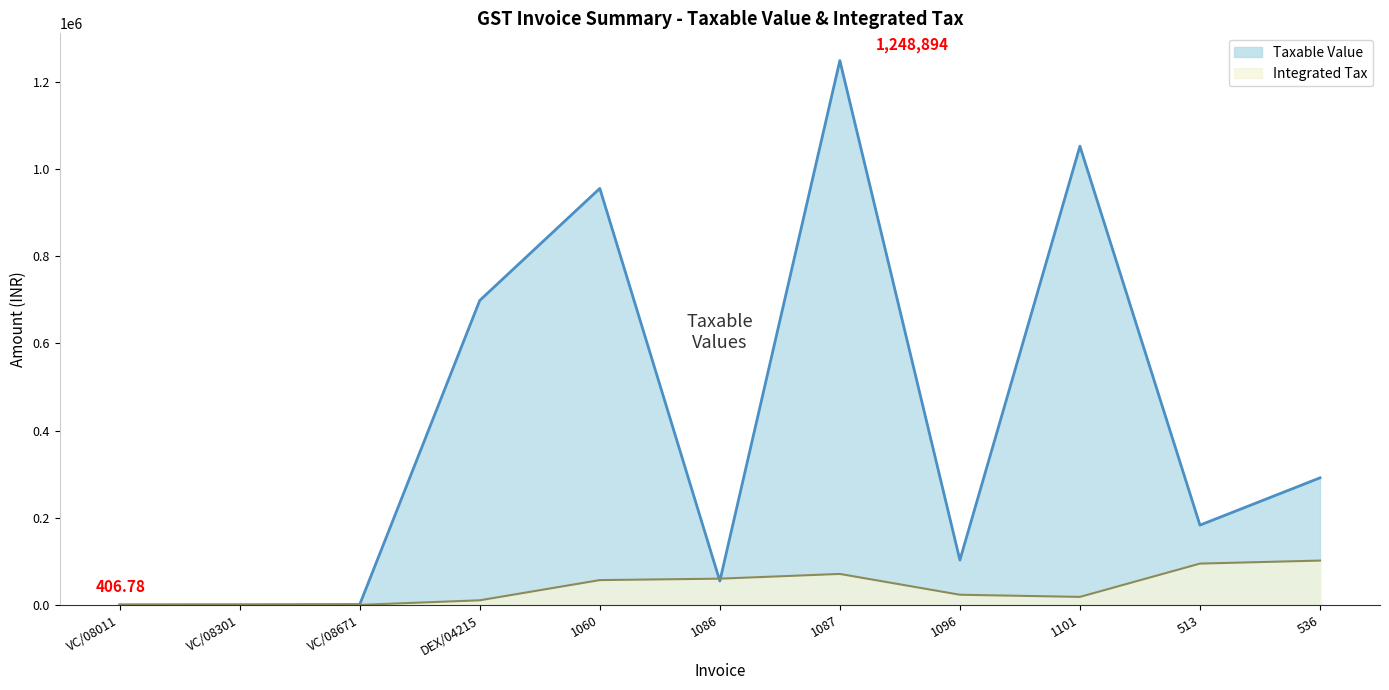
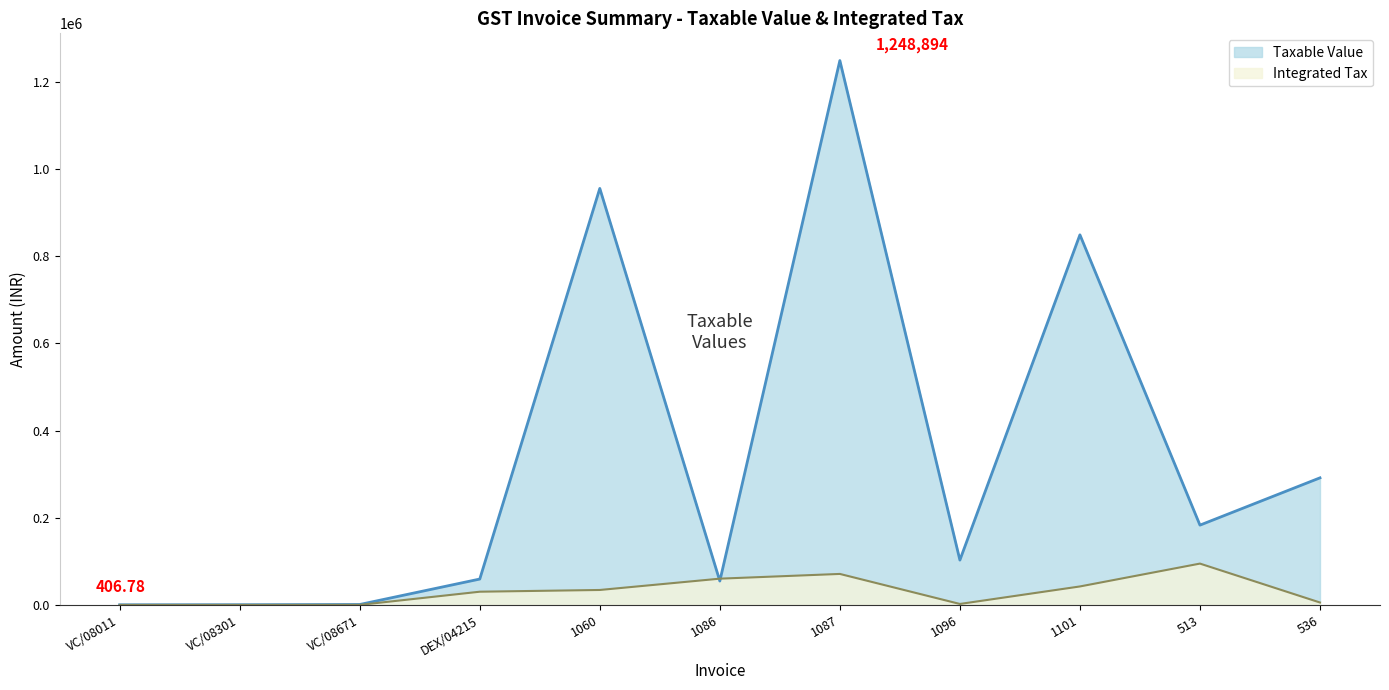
  {
    "Taxable Value": {
-     "DEX/04215": 700000,
+     "DEX/04215": 60000,
      "1060": 960000,
      "1087": 1250000,
      "1096": 100000,
-     "1101": 1050000,
+     "1101": 850000,
      "513": 180000,
      "536": 290000
    },
    "Integrated Tax": {
-     "DEX/04215": 10000,
-     "1060": 60000,
+     "DEX/04215": 30000,
+     "1060": 30000,
      "1087": 70000,
-     "1096": 20000,
-     "1101": 20000,
+     "1096": 0,
+     "1101": 40000,
      "513": 90000,
-     "536": 100000
+     "536": 10000
    }
  }
